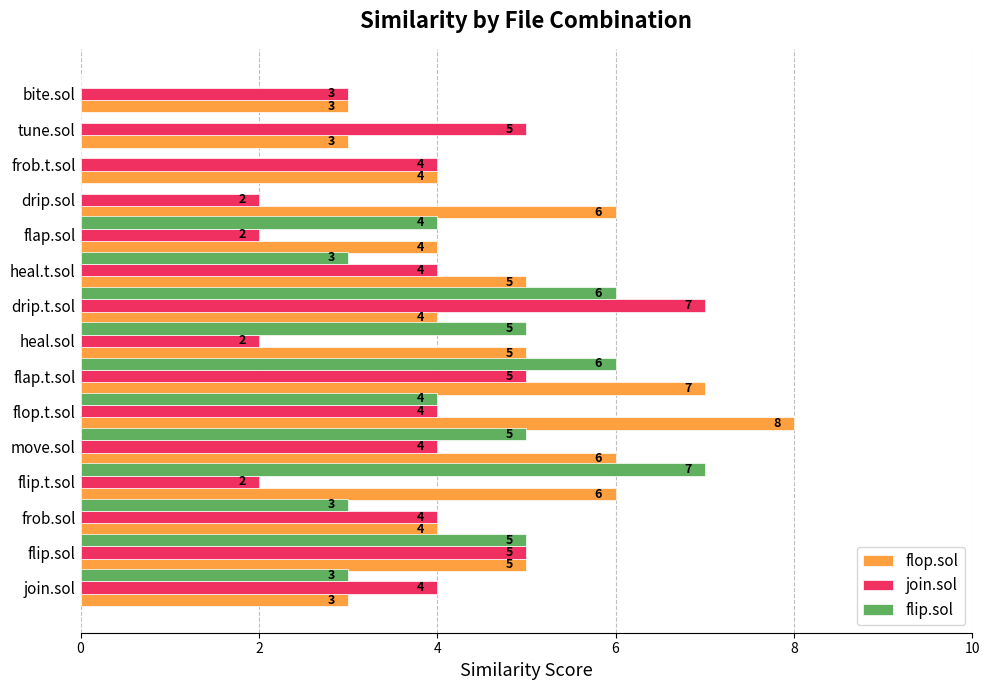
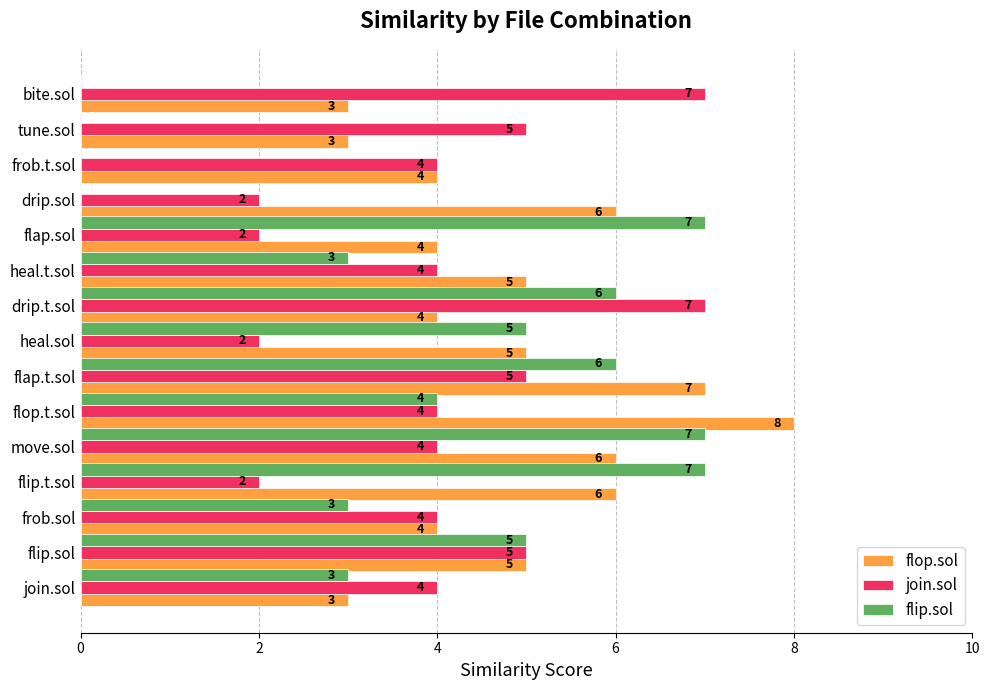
  {
    "flop.sol": {
      "bite.sol": 3,
      "tune.sol": 3,
      "frob.t.sol": 4,
      "drip.sol": 6,
      "flap.sol": 4,
      "heal.t.sol": 5,
      "drip.t.sol": 4,
      "heal.sol": 5,
      "flap.t.sol": 7,
      "flop.t.sol": 8,
      "move.sol": 6,
      "flip.t.sol": 6,
      "frob.sol": 4,
      "flip.sol": 5,
      "join.sol": 3
    },
    "join.sol": {
-     "bite.sol": 3,
+     "bite.sol": 7,
      "tune.sol": 5,
      "frob.t.sol": 4,
      "drip.sol": 2,
      "flap.sol": 2,
      "heal.t.sol": 4,
      "drip.t.sol": 7,
      "heal.sol": 2,
      "flap.t.sol": 5,
      "flop.t.sol": 4,
      "move.sol": 4,
      "flip.t.sol": 2,
      "frob.sol": 4,
      "flip.sol": 5,
      "join.sol": 4
    },
    "flip.sol": {
-     "flap.sol": 4,
+     "flap.sol": 7,
      "heal.t.sol": 3,
      "drip.t.sol": 6,
      "heal.sol": 5,
      "flap.t.sol": 6,
      "flop.t.sol": 4,
-     "move.sol": 5,
+     "move.sol": 7,
      "flip.t.sol": 7,
      "frob.sol": 3,
      "flip.sol": 5,
      "join.sol": 3
    }
  }
